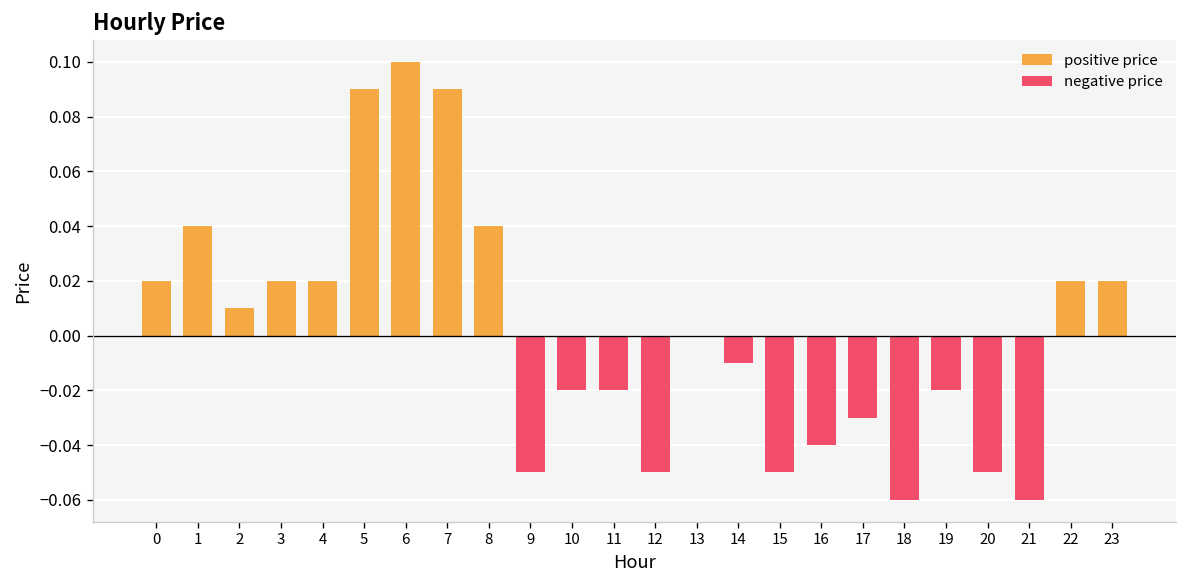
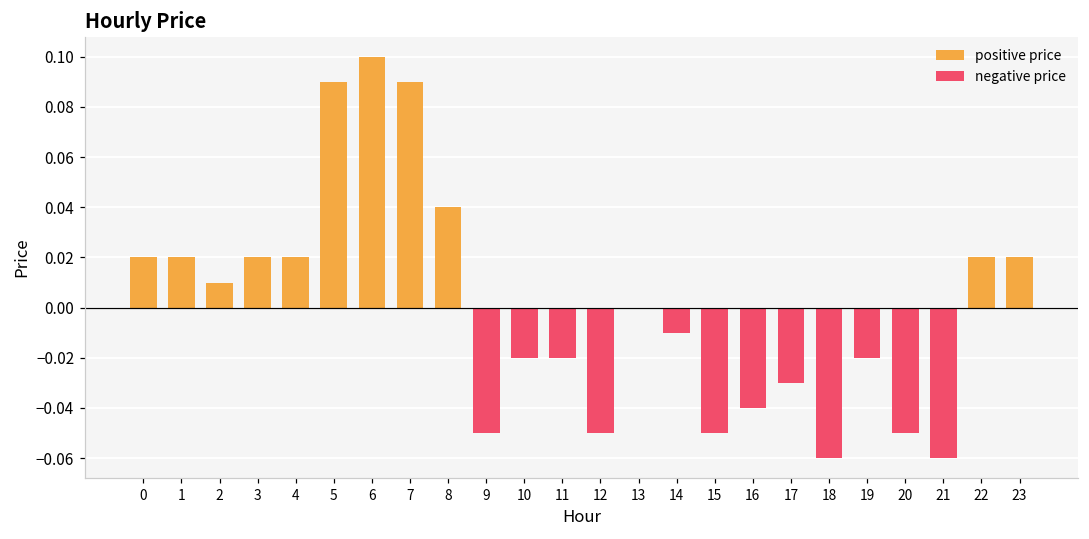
  {
    "positive price": {
      "0": 0.02,
-     "1": 0.04,
+     "1": 0.02,
      "2": 0.01,
      "3": 0.02,
      "4": 0.02,
      "5": 0.09,
      "6": 0.10,
      "7": 0.09,
      "8": 0.04,
      "13": 0.00,
      "22": 0.02,
      "23": 0.02
    },
    "negative price": {
      "9": -0.05,
      "10": -0.02,
      "11": -0.02,
      "12": -0.05,
      "14": -0.01,
      "15": -0.05,
      "16": -0.04,
      "17": -0.03,
      "18": -0.06,
      "19": -0.02,
      "20": -0.05,
      "21": -0.06
    }
  }
